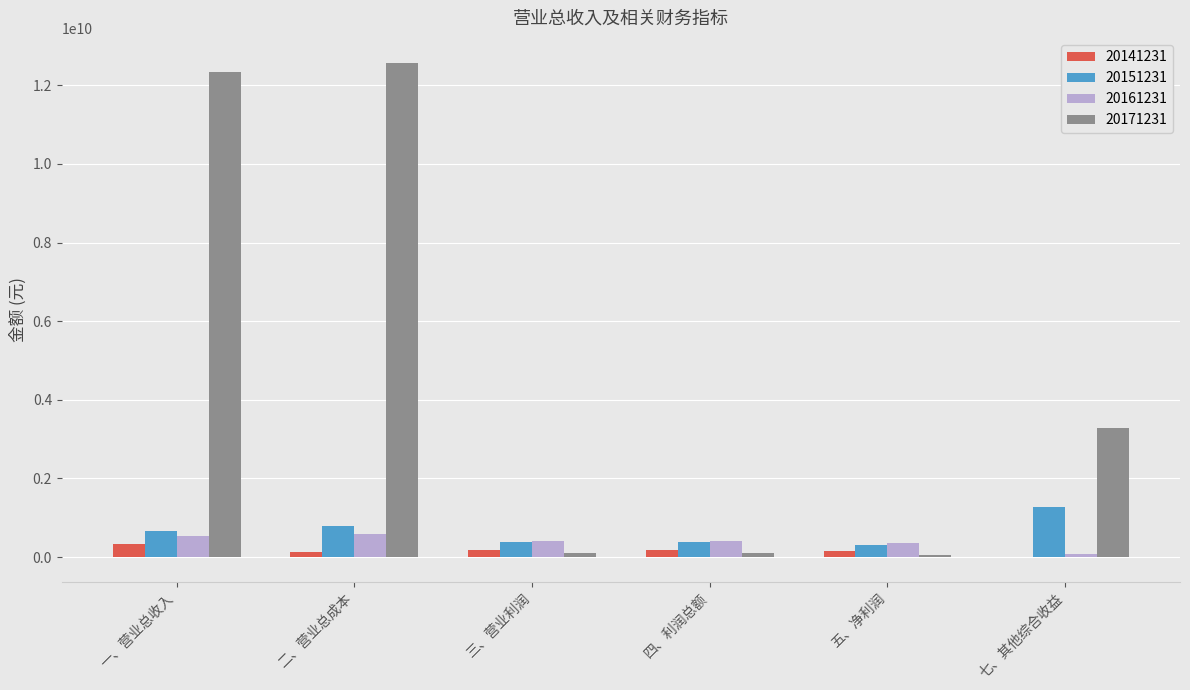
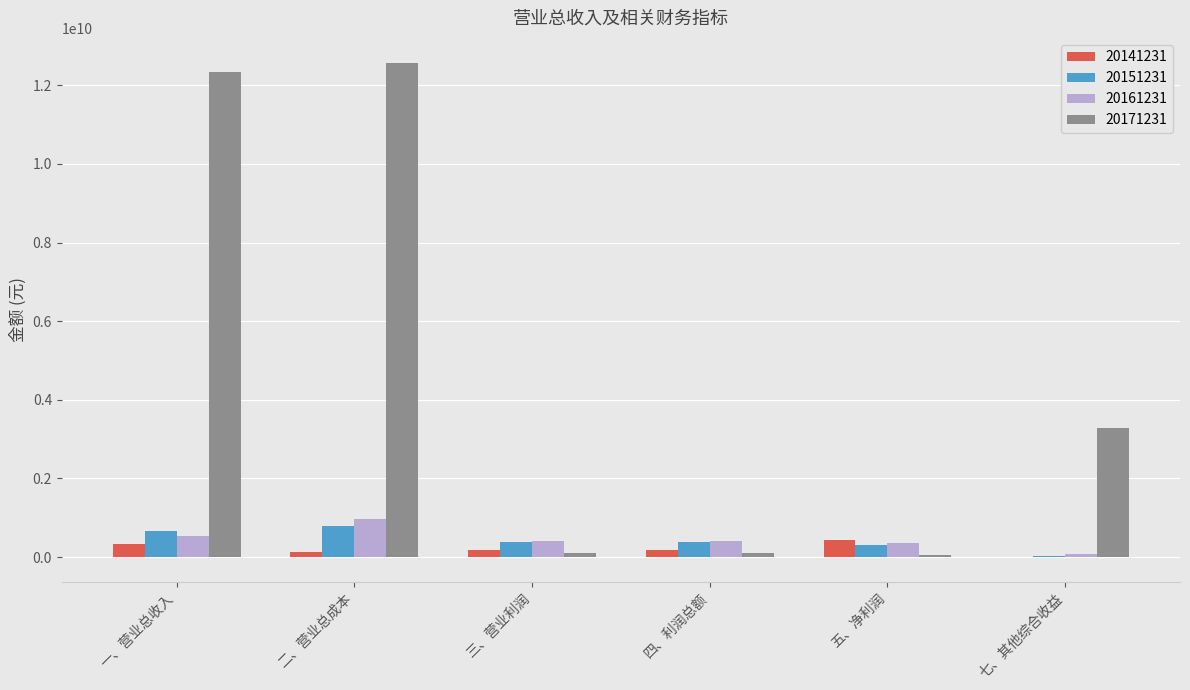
  {
    "20141231": {
      "一、营业总收入": 300000000,
      "二、营业总成本": 100000000,
      "三、营业利润": 200000000,
      "四、利润总额": 200000000,
-     "五、净利润": 200000000
+     "五、净利润": 400000000
    },
    "20151231": {
      "一、营业总收入": 700000000,
      "二、营业总成本": 800000000,
      "三、营业利润": 400000000,
      "四、利润总额": 400000000,
      "五、净利润": 300000000,
-     "七、其他综合收益": 1300000000
+     "七、其他综合收益": 0
    },
    "20161231": {
      "一、营业总收入": 500000000,
-     "二、营业总成本": 600000000,
+     "二、营业总成本": 1000000000,
      "三、营业利润": 400000000,
      "四、利润总额": 400000000,
      "五、净利润": 400000000,
      "七、其他综合收益": 100000000
    },
    "20171231": {
      "一、营业总收入": 12300000000,
      "二、营业总成本": 12600000000,
      "三、营业利润": 100000000,
      "四、利润总额": 100000000,
      "七、其他综合收益": 3300000000
    }
  }
